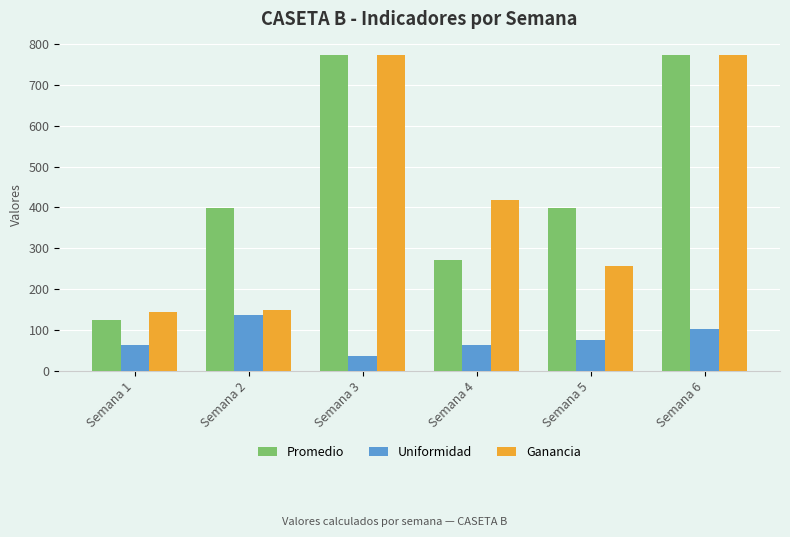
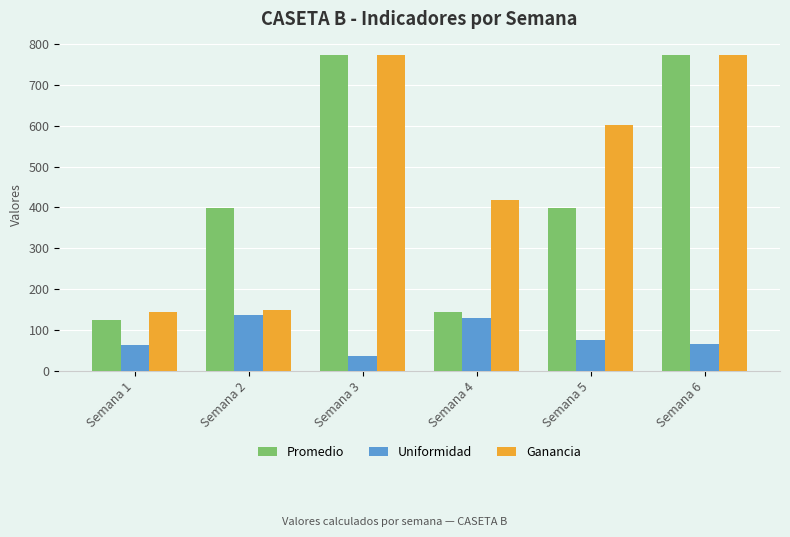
  {
    "Promedio": {
      "Semana 1": 120,
      "Semana 2": 400,
      "Semana 3": 770,
-     "Semana 4": 270,
+     "Semana 4": 140,
      "Semana 5": 400,
      "Semana 6": 770
    },
    "Uniformidad": {
      "Semana 1": 60,
      "Semana 2": 140,
      "Semana 3": 40,
-     "Semana 4": 60,
+     "Semana 4": 130,
      "Semana 5": 70,
-     "Semana 6": 100
+     "Semana 6": 60
    },
    "Ganancia": {
      "Semana 1": 140,
      "Semana 2": 150,
      "Semana 3": 770,
      "Semana 4": 420,
-     "Semana 5": 260,
+     "Semana 5": 600,
      "Semana 6": 770
    }
  }
